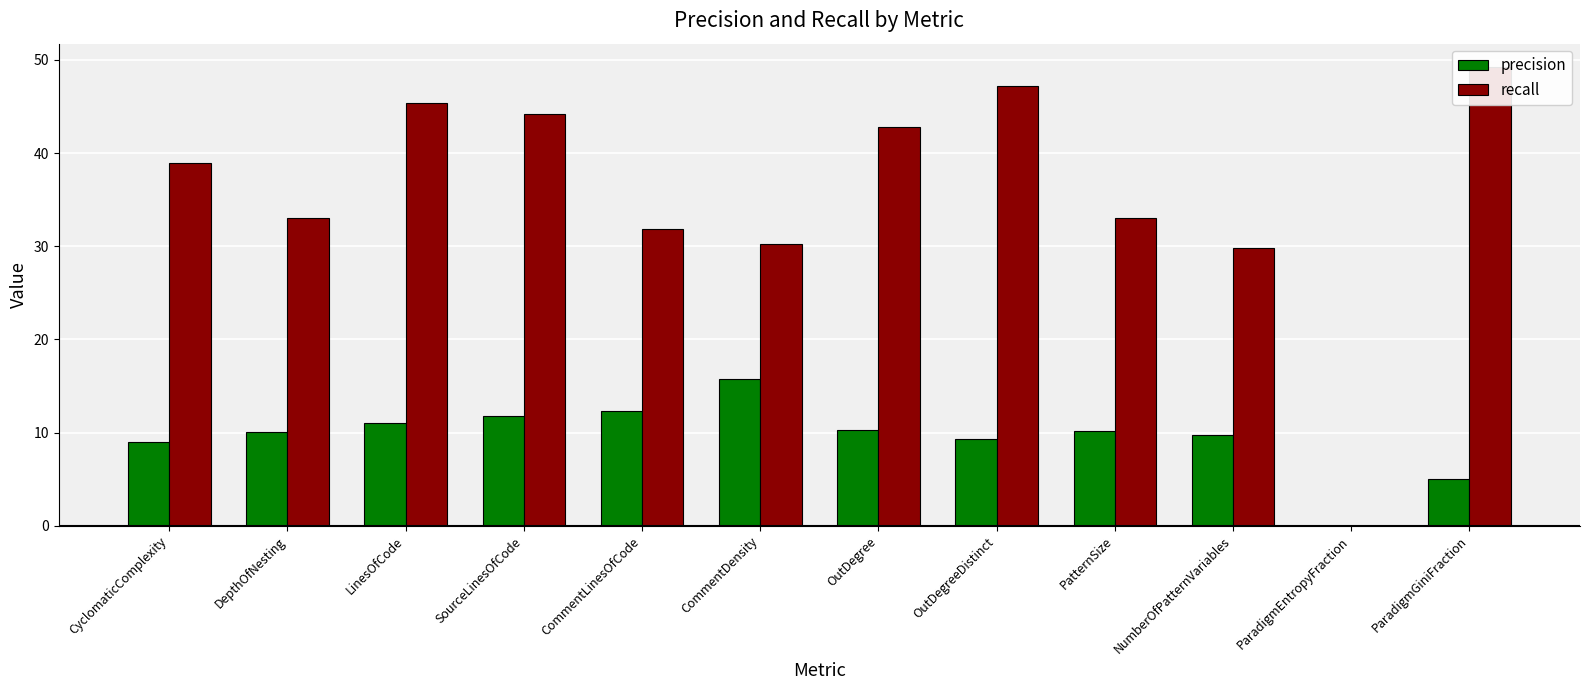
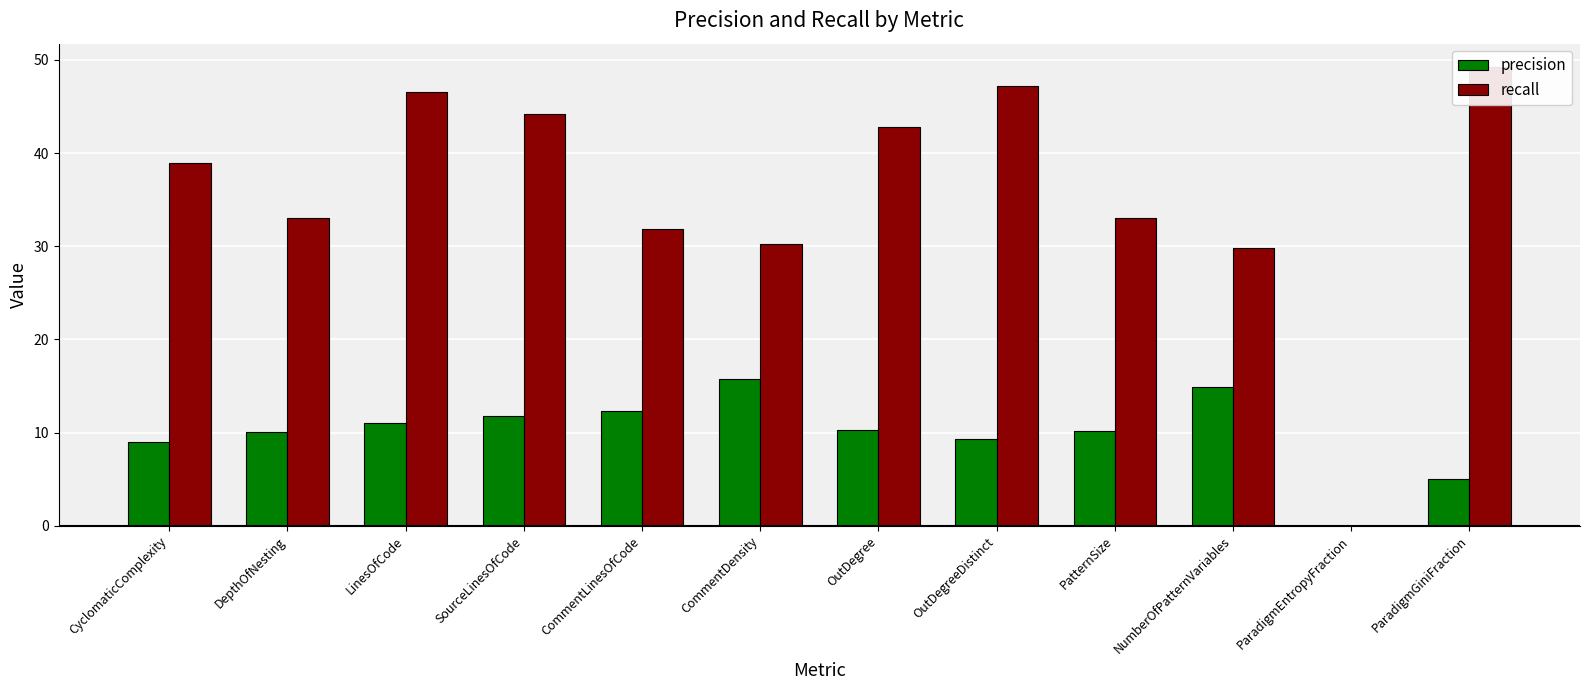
  {
    "precision": {
      "CyclomaticComplexity": 9,
      "DepthOfNesting": 10,
      "LinesOfCode": 11,
      "SourceLinesOfCode": 12,
      "CommentLinesOfCode": 12,
      "CommentDensity": 16,
      "OutDegree": 10,
      "OutDegreeDistinct": 9,
      "PatternSize": 10,
-     "NumberOfPatternVariables": 10,
+     "NumberOfPatternVariables": 15,
      "ParadigmEntropyFraction": 0,
      "ParadigmGiniFraction": 5
    },
    "recall": {
      "CyclomaticComplexity": 39,
      "DepthOfNesting": 33,
-     "LinesOfCode": 45,
+     "LinesOfCode": 47,
      "SourceLinesOfCode": 44,
      "CommentLinesOfCode": 32,
      "CommentDensity": 30,
      "OutDegree": 43,
      "OutDegreeDistinct": 47,
      "PatternSize": 33,
      "NumberOfPatternVariables": 30,
      "ParadigmEntropyFraction": 0
    }
  }
